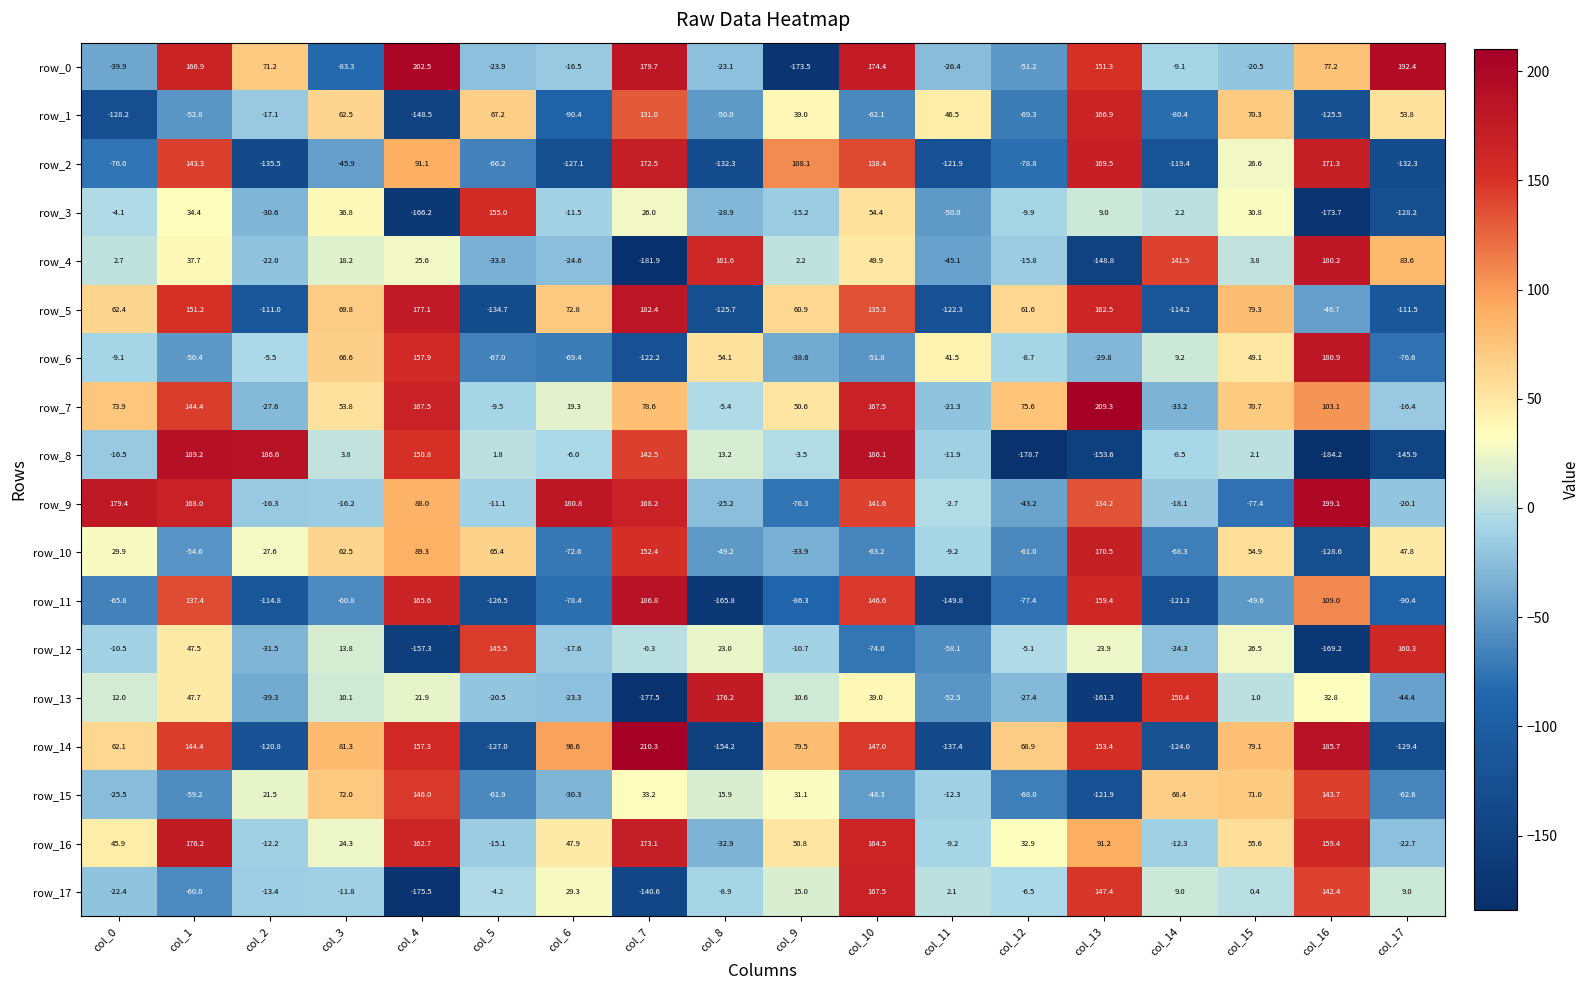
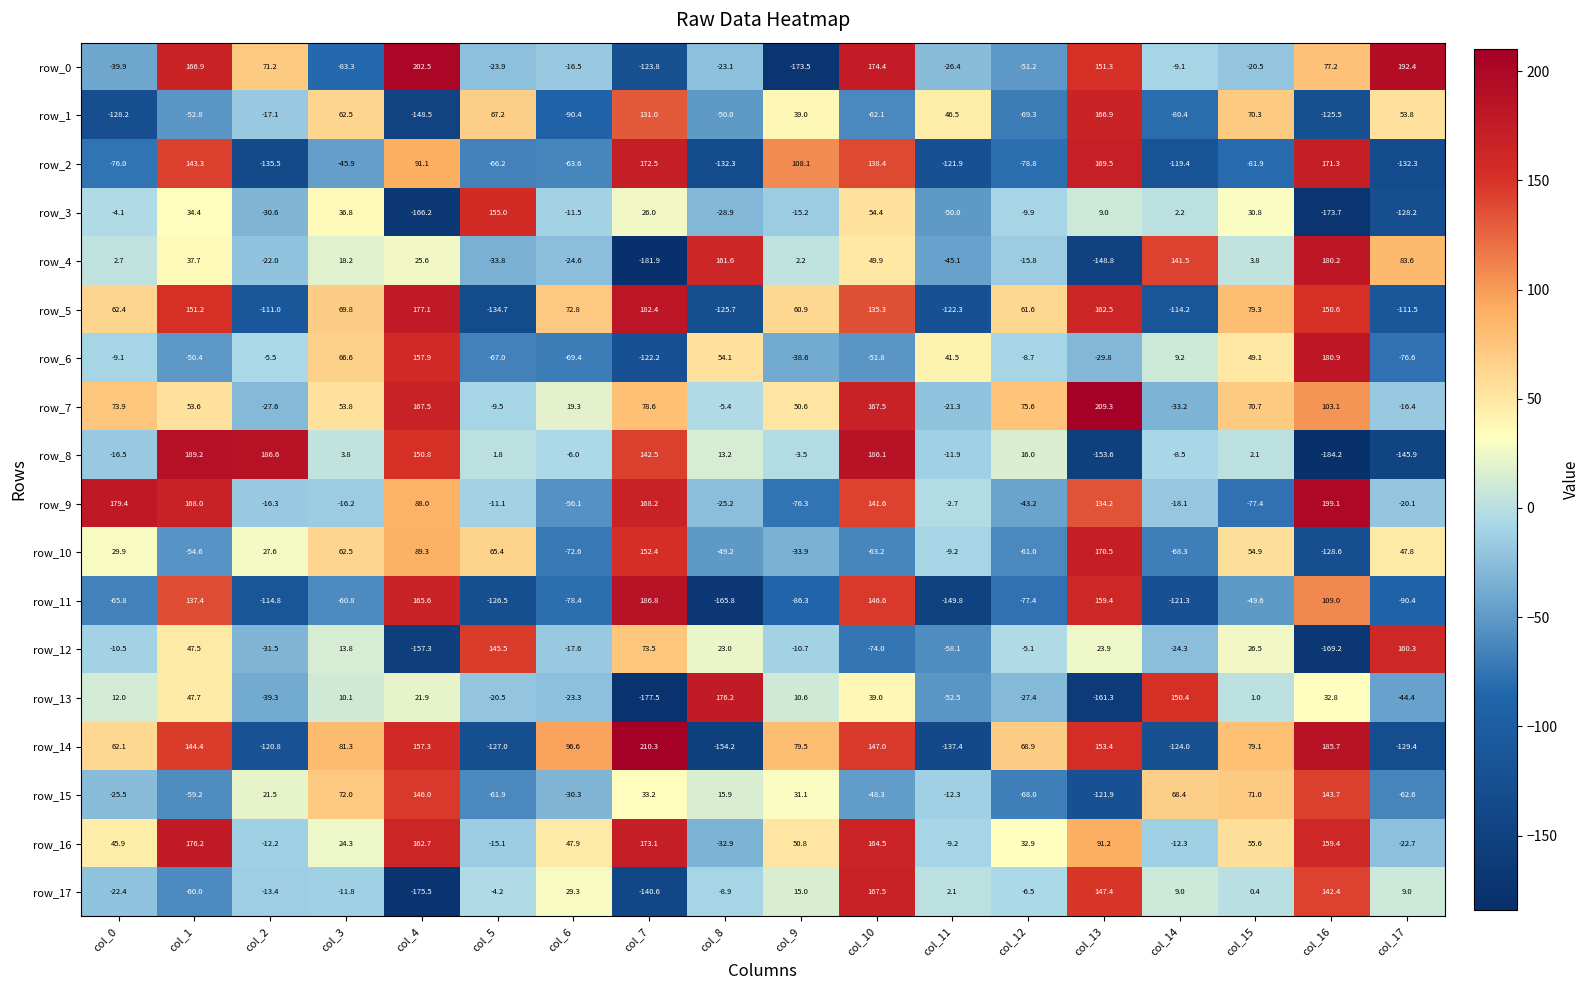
  {
    "row_0": {
      "col_0": -39.9,
      "col_1": 166.9,
      "col_2": 71.2,
      "col_3": -83.3,
      "col_4": 202.5,
      "col_5": -23.9,
      "col_6": -16.5,
-     "col_7": 179.7,
+     "col_7": -123.8,
      "col_8": -23.1,
      "col_9": -173.5,
      "col_10": 174.4,
      "col_11": -26.4,
      "col_12": -51.2,
      "col_13": 151.3,
      "col_14": -9.1,
      "col_15": -20.5,
      "col_16": 77.2,
      "col_17": 192.4
    },
    "row_2": {
      "col_0": -76.0,
      "col_1": 143.3,
      "col_2": -135.5,
      "col_3": -45.9,
      "col_4": 91.1,
      "col_5": -66.2,
-     "col_6": -127.1,
+     "col_6": -63.6,
      "col_7": 172.5,
      "col_8": -132.3,
      "col_9": 108.1,
      "col_10": 138.4,
      "col_11": -121.9,
      "col_12": -78.8,
      "col_13": 169.5,
      "col_14": -119.4,
-     "col_15": 26.6,
+     "col_15": -81.9,
      "col_16": 171.3,
      "col_17": -132.3
    },
    "row_5": {
      "col_0": 62.4,
      "col_1": 151.2,
      "col_2": -111.0,
      "col_3": 69.8,
      "col_4": 177.1,
      "col_5": -134.7,
      "col_6": 72.8,
      "col_7": 182.4,
      "col_8": -125.7,
      "col_9": 60.9,
      "col_10": 135.3,
      "col_11": -122.3,
      "col_12": 61.6,
      "col_13": 162.5,
      "col_14": -114.2,
      "col_15": 79.3,
-     "col_16": -46.7,
+     "col_16": 150.6,
      "col_17": -111.5
    },
    "row_7": {
      "col_0": 73.9,
-     "col_1": 144.4,
+     "col_1": 53.6,
      "col_2": -27.6,
      "col_3": 53.8,
      "col_4": 167.5,
      "col_5": -9.5,
      "col_6": 19.3,
      "col_7": 78.6,
      "col_8": -5.4,
      "col_9": 50.6,
      "col_10": 167.5,
      "col_11": -21.3,
      "col_12": 75.6,
      "col_13": 209.3,
      "col_14": -33.2,
      "col_15": 70.7,
      "col_16": 103.1,
      "col_17": -16.4
    },
    "row_8": {
      "col_0": -16.5,
      "col_1": 189.2,
      "col_2": 186.6,
      "col_3": 3.8,
      "col_4": 150.8,
      "col_5": 1.8,
      "col_6": -6.0,
      "col_7": 142.5,
      "col_8": 13.2,
      "col_9": -3.5,
      "col_10": 186.1,
      "col_11": -11.9,
-     "col_12": -178.7,
+     "col_12": 16.0,
      "col_13": -153.6,
      "col_14": -8.5,
      "col_15": 2.1,
      "col_16": -184.2,
      "col_17": -145.9
    },
    "row_9": {
      "col_0": 179.4,
      "col_1": 168.0,
      "col_2": -16.3,
      "col_3": -16.2,
      "col_4": 88.0,
      "col_5": -11.1,
-     "col_6": 180.8,
+     "col_6": -56.1,
      "col_7": 168.2,
      "col_8": -25.2,
      "col_9": -76.3,
      "col_10": 141.6,
      "col_11": -2.7,
      "col_12": -43.2,
      "col_13": 134.2,
      "col_14": -18.1,
      "col_15": -77.4,
      "col_16": 199.1,
      "col_17": -20.1
    },
    "row_12": {
      "col_0": -10.5,
      "col_1": 47.5,
      "col_2": -31.5,
      "col_3": 13.8,
      "col_4": -157.3,
      "col_5": 145.5,
      "col_6": -17.6,
-     "col_7": -0.3,
+     "col_7": 73.5,
      "col_8": 23.0,
      "col_9": -10.7,
      "col_10": -74.0,
      "col_11": -58.1,
      "col_12": -5.1,
      "col_13": 23.9,
      "col_14": -24.3,
      "col_15": 26.5,
      "col_16": -169.2,
      "col_17": 160.3
    }
  }
